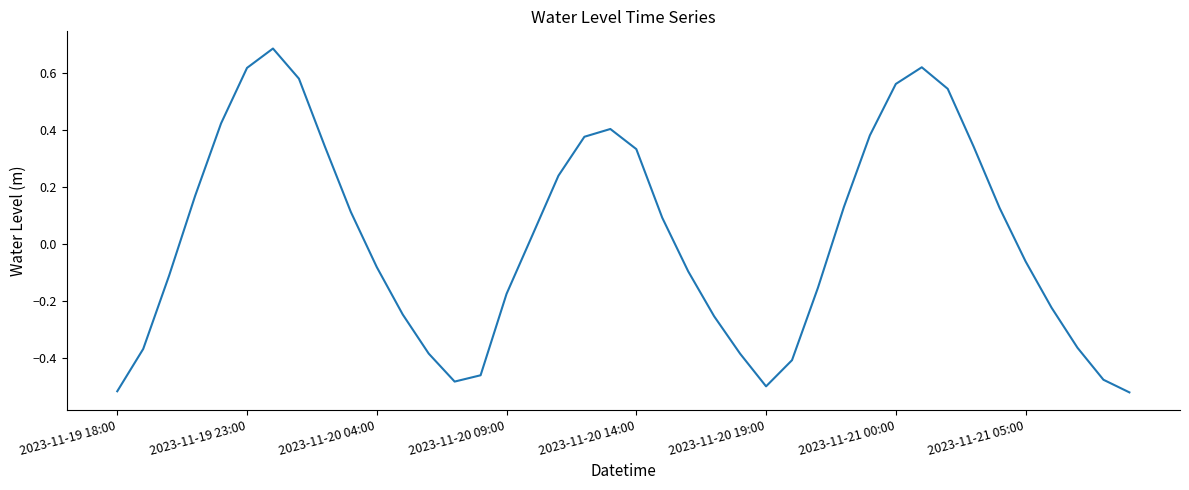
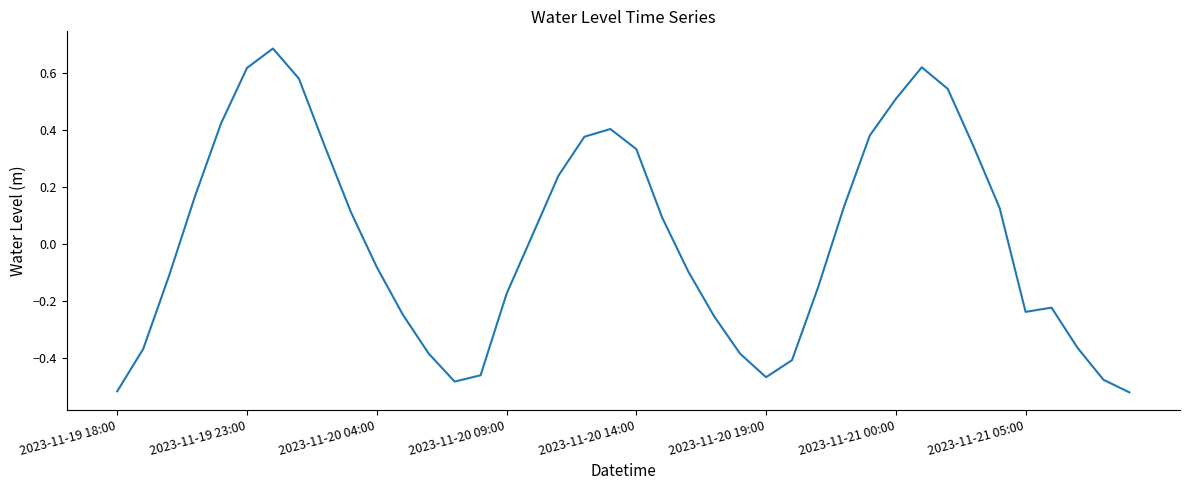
  {
    "2023-11-19 18:00": -0.52,
    "2023-11-19 23:00": 0.62,
    "2023-11-20 04:00": -0.08,
    "2023-11-20 09:00": -0.17,
    "2023-11-20 14:00": 0.33,
-   "2023-11-20 19:00": -0.50,
-   "2023-11-21 00:00": 0.56,
-   "2023-11-21 05:00": -0.06
+   "2023-11-20 19:00": -0.47,
+   "2023-11-21 00:00": 0.51,
+   "2023-11-21 05:00": -0.24
  }
